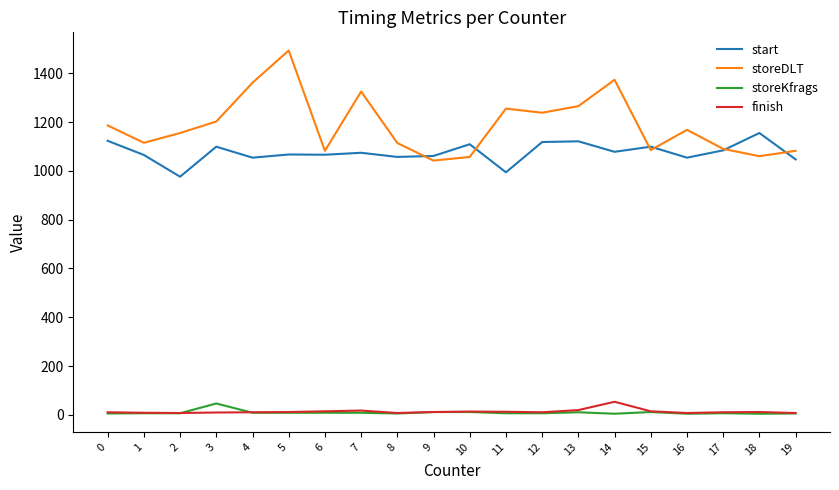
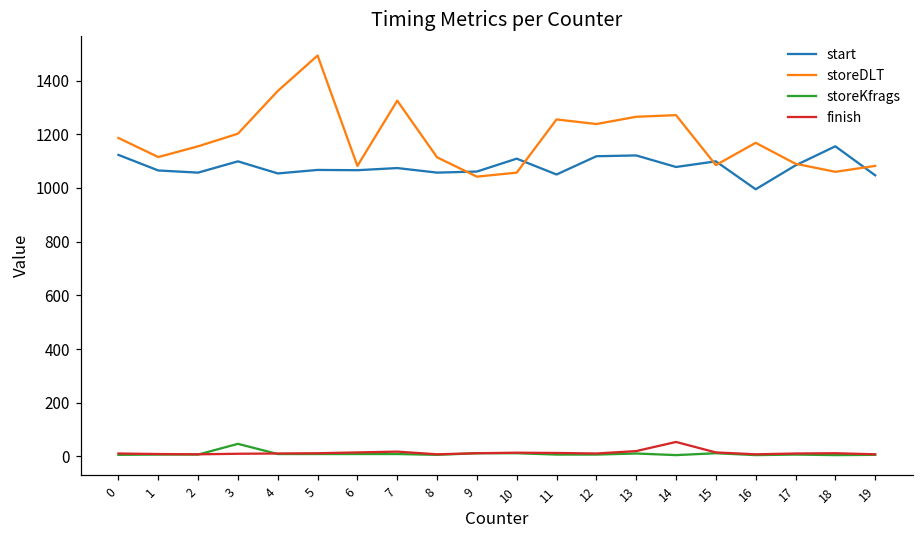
  {
    "start": {
      "0": 1120,
      "1": 1070,
-     "2": 980,
+     "2": 1060,
      "3": 1100,
      "4": 1050,
      "5": 1070,
      "6": 1070,
      "7": 1070,
      "8": 1060,
      "9": 1060,
      "10": 1110,
-     "11": 990,
+     "11": 1050,
      "12": 1120,
      "13": 1120,
      "14": 1080,
      "15": 1100,
-     "16": 1050,
+     "16": 1000,
      "18": 1160,
      "19": 1050
    },
    "storeDLT": {
      "0": 1190,
      "1": 1120,
      "2": 1160,
      "3": 1200,
      "4": 1360,
      "5": 1490,
      "6": 1080,
      "7": 1330,
      "8": 1110,
      "9": 1040,
      "10": 1060,
      "11": 1260,
      "12": 1240,
      "13": 1270,
-     "14": 1370,
+     "14": 1270,
      "15": 1090,
      "16": 1170,
      "18": 1060,
      "19": 1080
    },
    "storeKfrags": {
      "3": 50,
      "14": 10
    },
    "finish": {
      "3": 10,
      "14": 50
    }
  }
